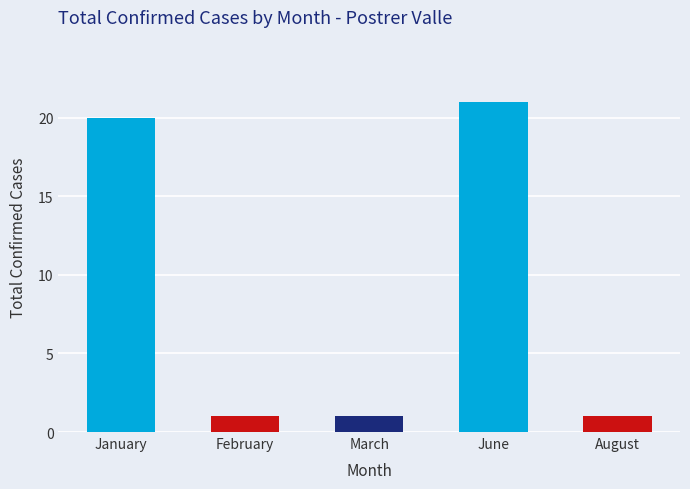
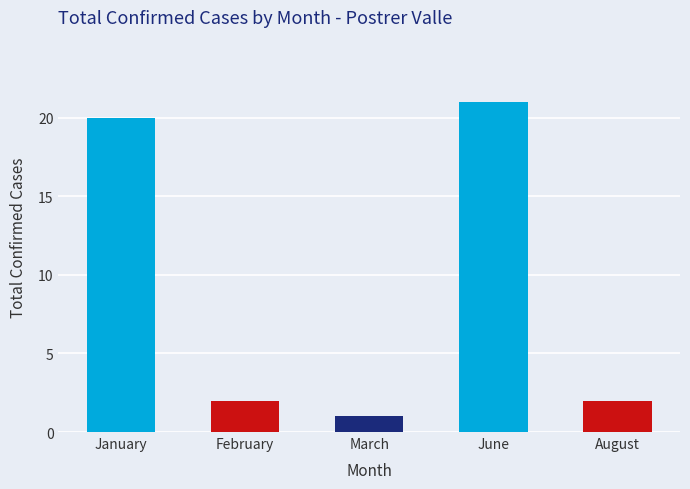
  {
    "January": 20,
-   "February": 1,
+   "February": 2,
    "March": 1,
    "June": 21,
-   "August": 1
+   "August": 2
  }
